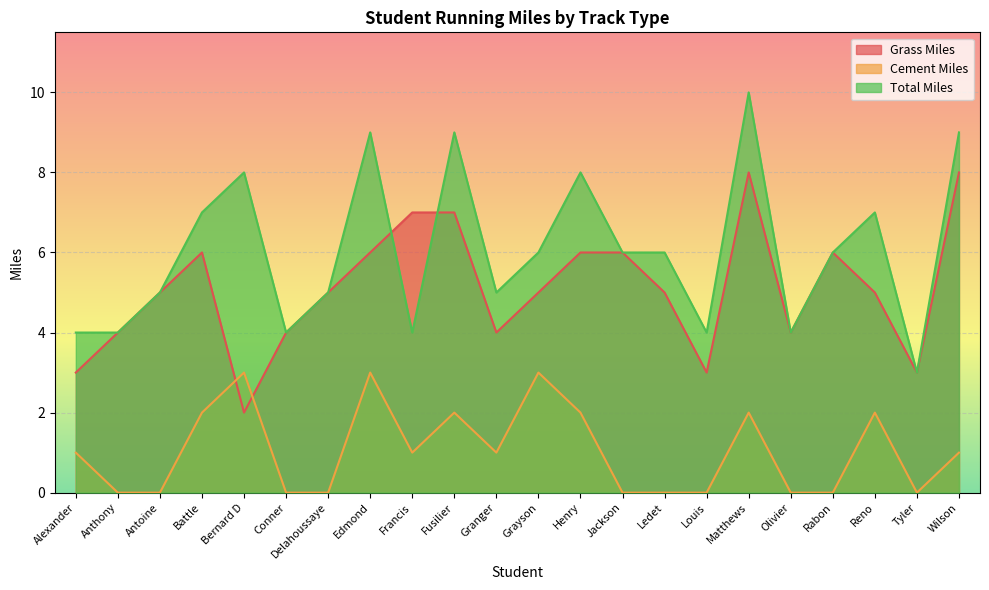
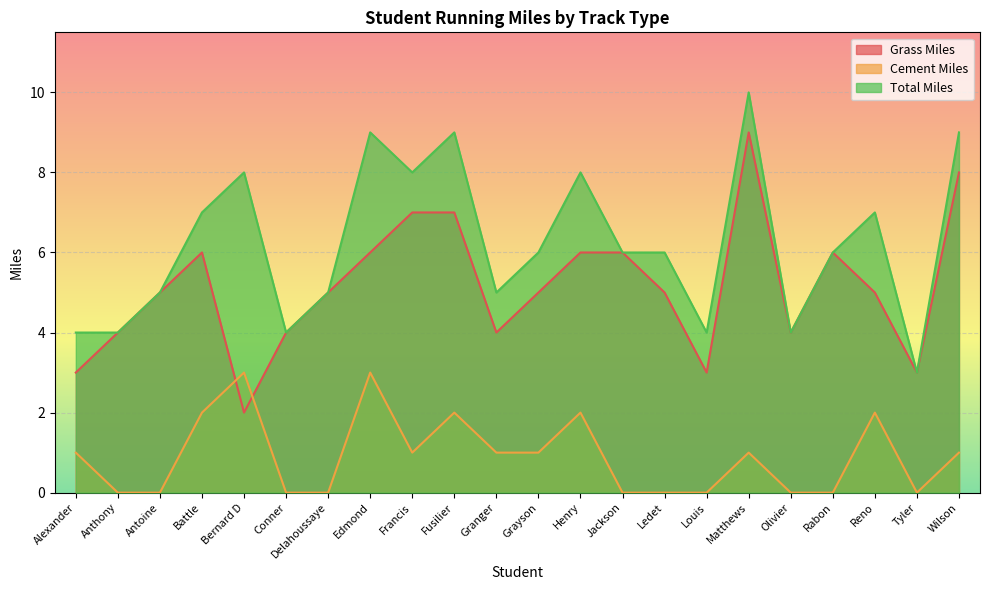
  {
    "Grass Miles": {
      "Alexander": 3,
      "Battle": 6,
      "Bernard D": 2,
      "Edmond": 6,
      "Francis": 7,
      "Fusilier": 7,
      "Granger": 4,
      "Grayson": 5,
      "Henry": 6,
      "Ledet": 5,
      "Louis": 3,
-     "Matthews": 8,
+     "Matthews": 9,
      "Reno": 5,
      "Wilson": 8
    },
    "Cement Miles": {
      "Alexander": 1,
      "Anthony": 0,
      "Antoine": 0,
      "Battle": 2,
      "Bernard D": 3,
      "Conner": 0,
      "Delahoussaye": 0,
      "Edmond": 3,
      "Francis": 1,
      "Fusilier": 2,
      "Granger": 1,
-     "Grayson": 3,
+     "Grayson": 1,
      "Henry": 2,
      "Jackson": 0,
      "Ledet": 0,
      "Louis": 0,
-     "Matthews": 2,
+     "Matthews": 1,
      "Olivier": 0,
      "Rabon": 0,
      "Reno": 2,
      "Tyler": 0,
      "Wilson": 1
    },
    "Total Miles": {
      "Alexander": 4,
      "Battle": 7,
      "Bernard D": 8,
      "Edmond": 9,
-     "Francis": 4,
+     "Francis": 8,
      "Fusilier": 9,
      "Granger": 5,
      "Grayson": 6,
      "Henry": 8,
      "Ledet": 6,
      "Louis": 4,
      "Matthews": 10,
      "Reno": 7,
      "Wilson": 9
    }
  }
